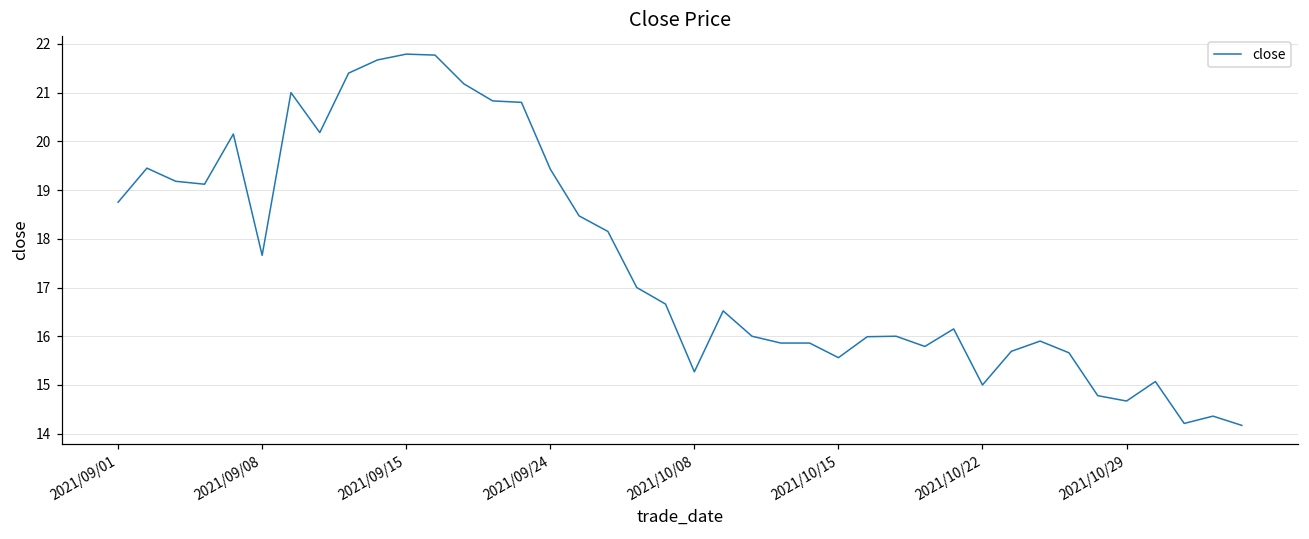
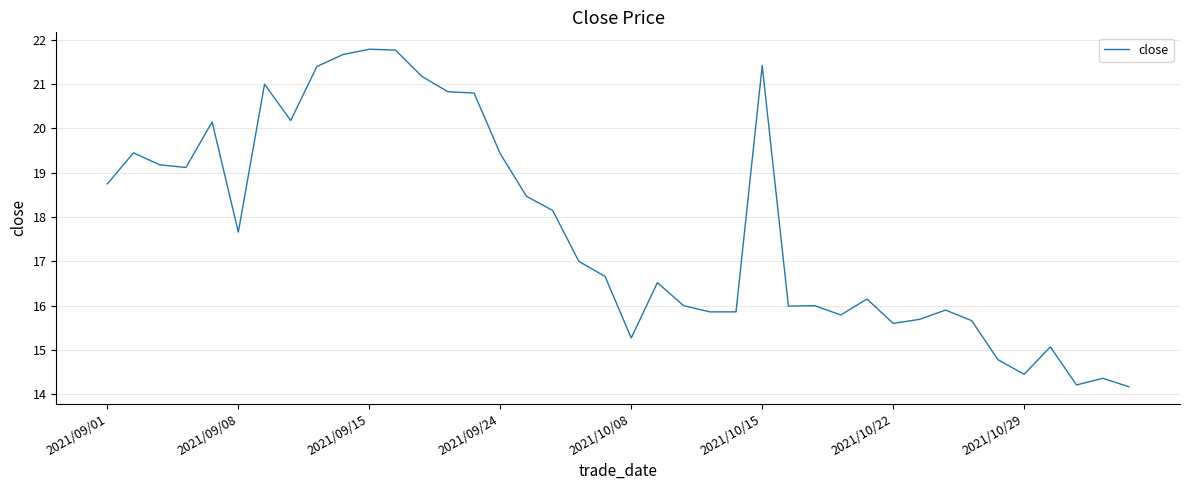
  {
    "2021/09/01": 18.8,
    "2021/09/08": 17.7,
    "2021/09/15": 21.8,
    "2021/09/24": 19.4,
    "2021/10/08": 15.3,
-   "2021/10/15": 15.6,
-   "2021/10/22": 15.0,
-   "2021/10/29": 14.7
+   "2021/10/15": 21.4,
+   "2021/10/22": 15.6,
+   "2021/10/29": 14.5
  }
